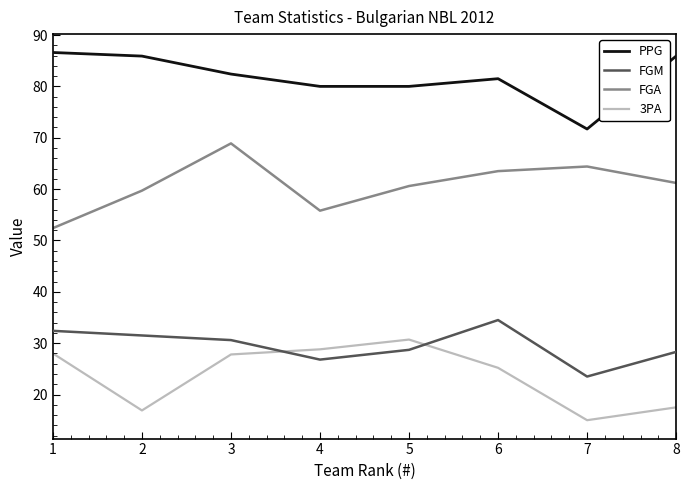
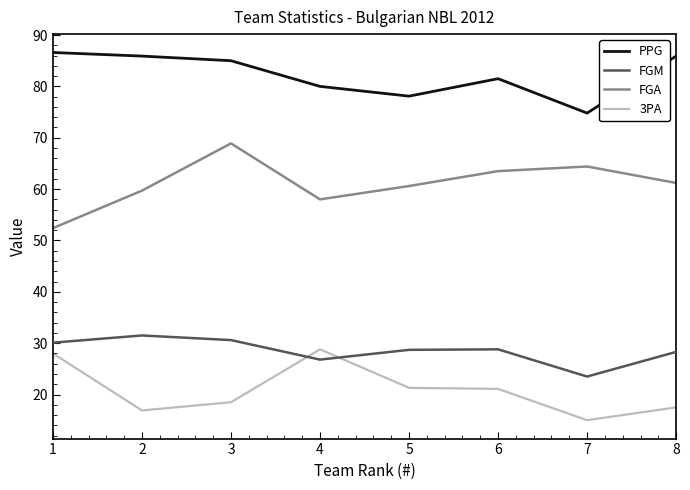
  {
    "PPG": {
      "1": 87,
      "2": 86,
-     "3": 82,
+     "3": 85,
      "4": 80,
-     "5": 80,
+     "5": 78,
      "6": 82,
-     "7": 72,
+     "7": 75,
      "8": 86
    },
    "FGM": {
-     "1": 32,
+     "1": 30,
      "2": 32,
      "3": 31,
      "4": 27,
      "5": 29,
-     "6": 35,
+     "6": 29,
      "7": 24,
      "8": 28
    },
    "FGA": {
      "1": 52,
      "2": 60,
      "3": 69,
-     "4": 56,
+     "4": 58,
      "5": 61,
      "6": 64,
      "7": 64,
      "8": 61
    },
    "3PA": {
      "1": 28,
      "2": 17,
-     "3": 28,
+     "3": 19,
      "4": 29,
-     "5": 31,
-     "6": 25,
+     "5": 21,
+     "6": 21,
      "7": 15,
      "8": 18
    }
  }
